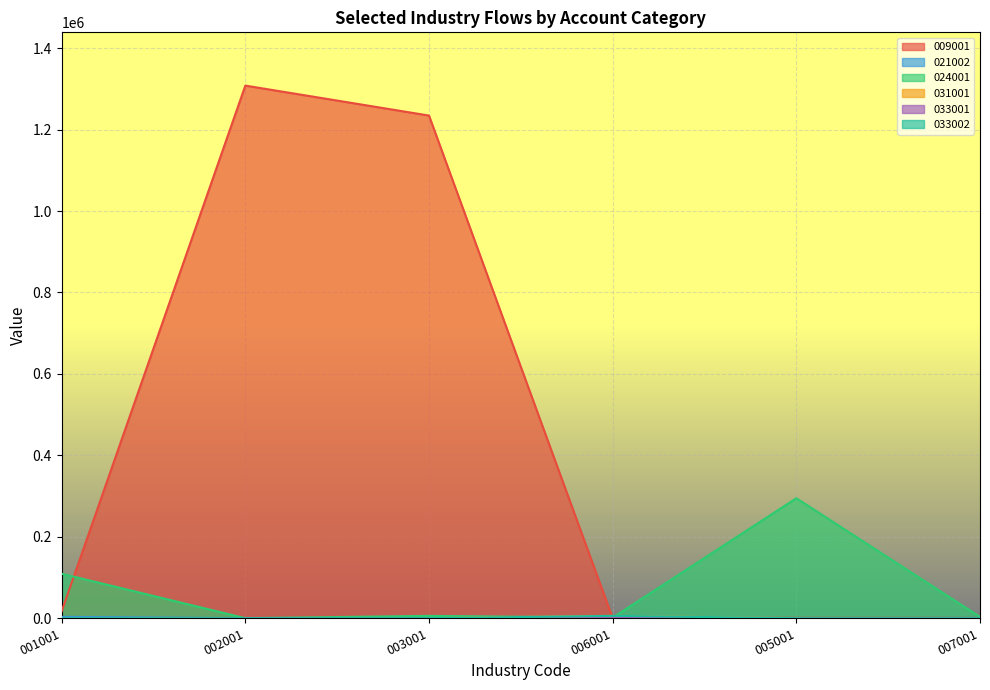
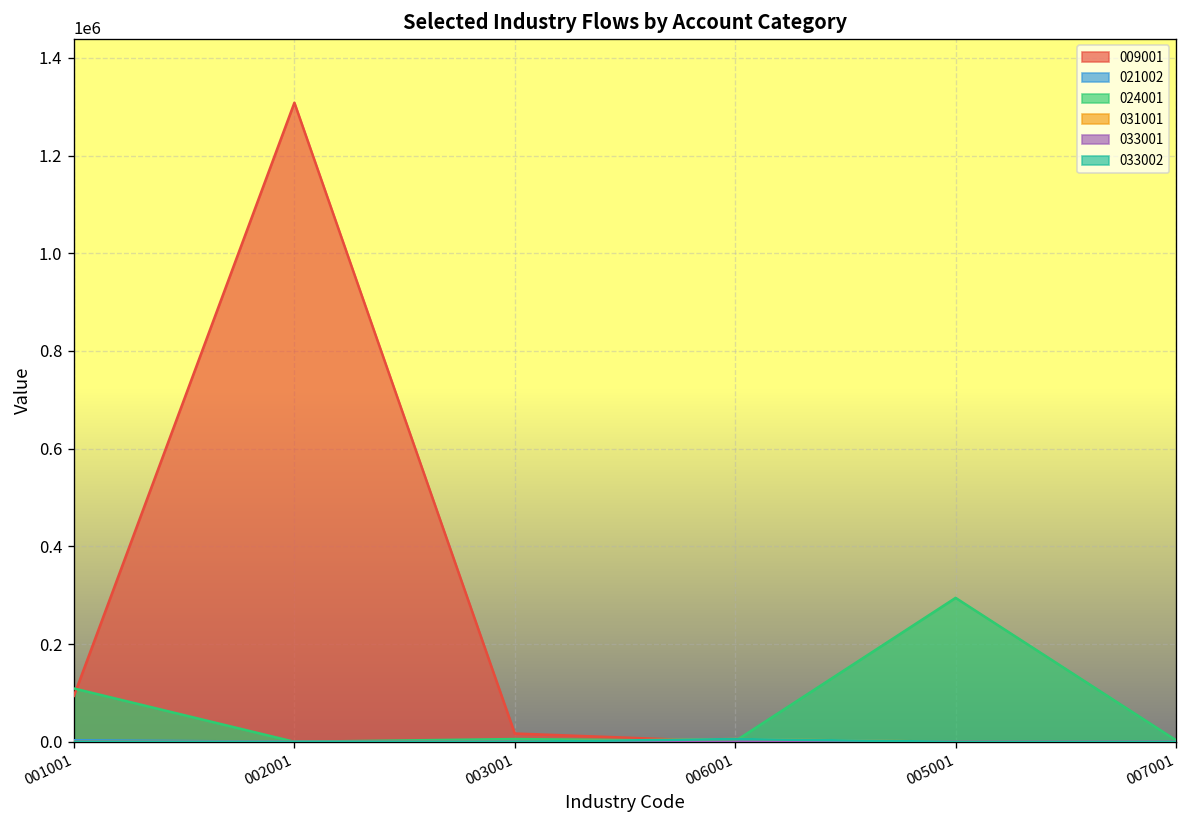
  {
    "009001": {
-     "001001": 20000,
+     "001001": 90000,
      "002001": 1310000,
-     "003001": 1230000
+     "003001": 20000
    }
  }
